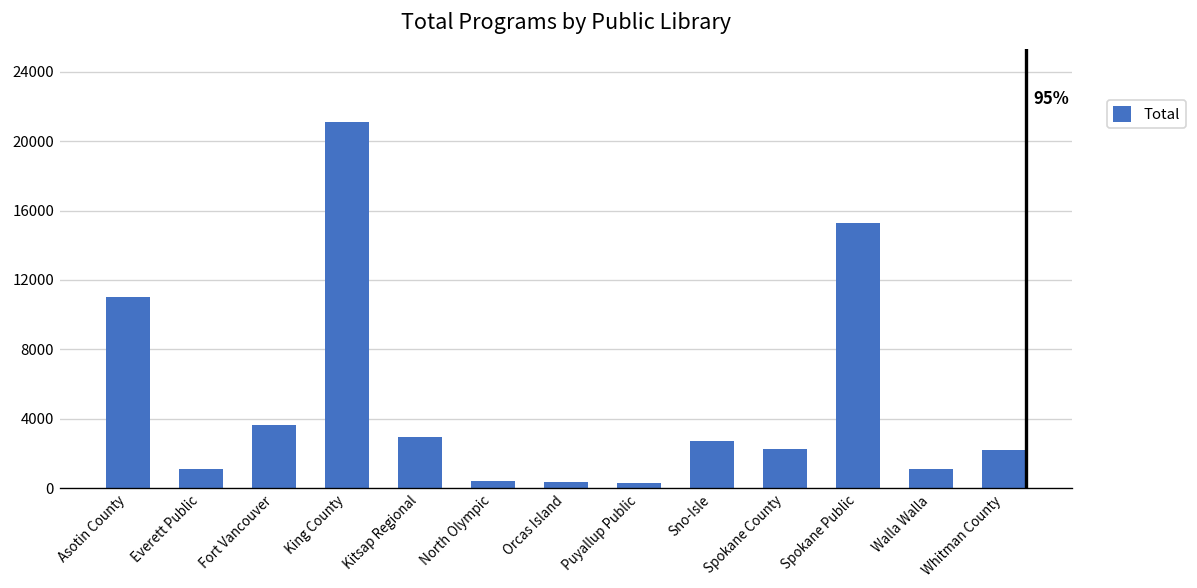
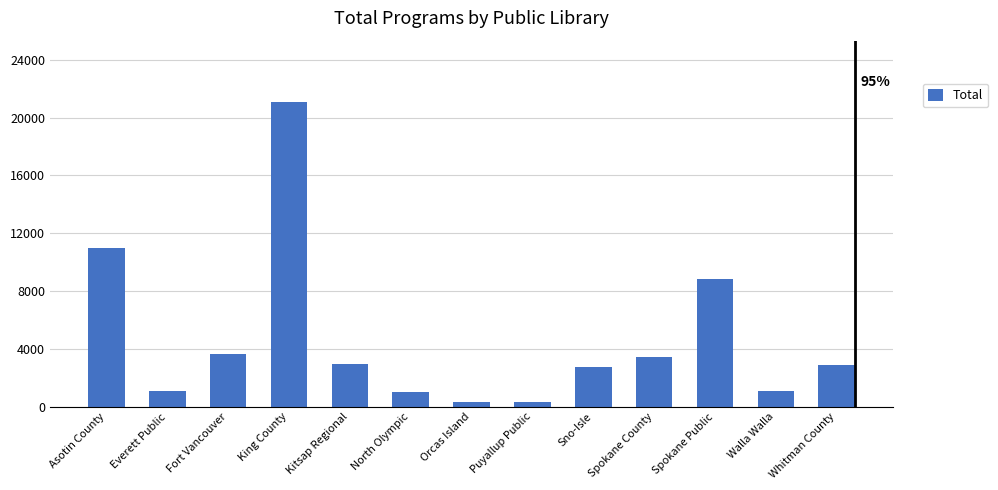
  {
    "Asotin County": 11000,
    "Everett Public": 1100,
    "Fort Vancouver": 3700,
    "King County": 21100,
    "Kitsap Regional": 3000,
-   "North Olympic": 400,
+   "North Olympic": 1000,
    "Orcas Island": 300,
    "Puyallup Public": 300,
    "Sno-Isle": 2700,
-   "Spokane County": 2300,
-   "Spokane Public": 15300,
+   "Spokane County": 3400,
+   "Spokane Public": 8800,
    "Walla Walla": 1100,
-   "Whitman County": 2200
+   "Whitman County": 2900
  }
